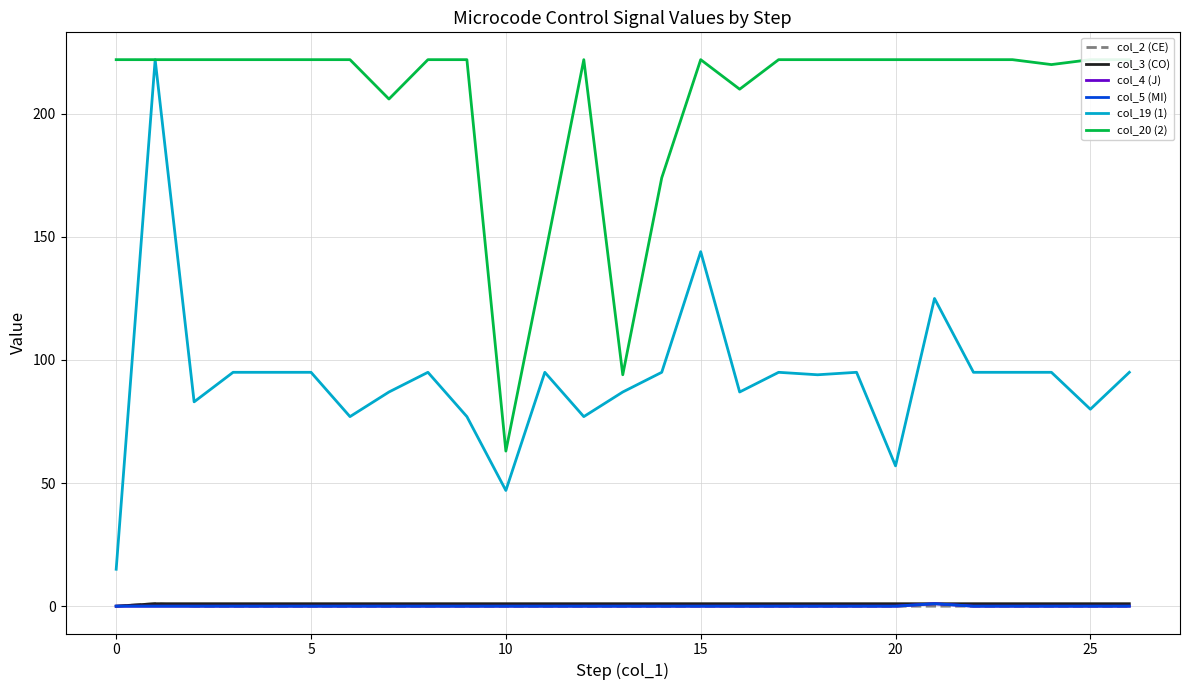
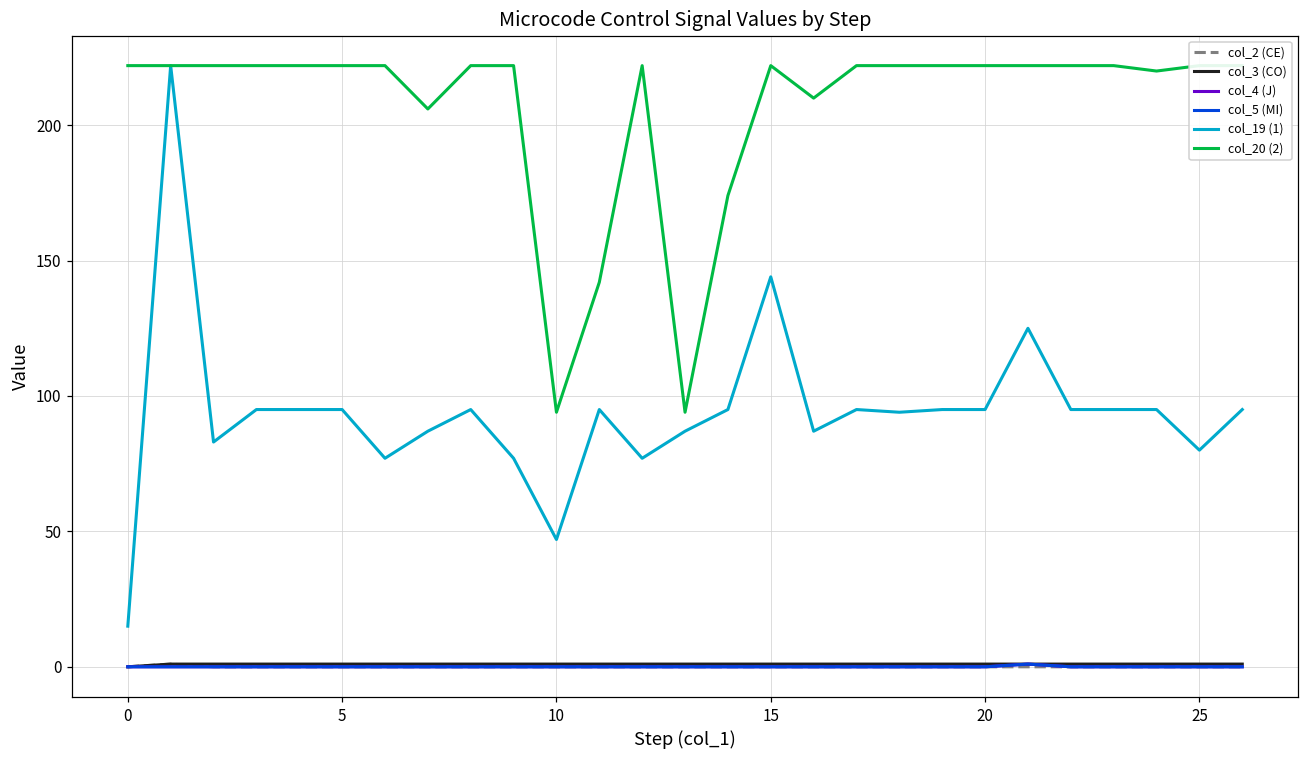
  {
    "col_19 (1)": {
      "0": 15,
      "5": 95,
      "10": 47,
      "15": 144,
-     "20": 57,
+     "20": 95,
      "25": 80
    },
    "col_20 (2)": {
      "0": 222,
      "5": 222,
-     "10": 63,
+     "10": 94,
      "15": 222,
      "20": 222
    }
  }
